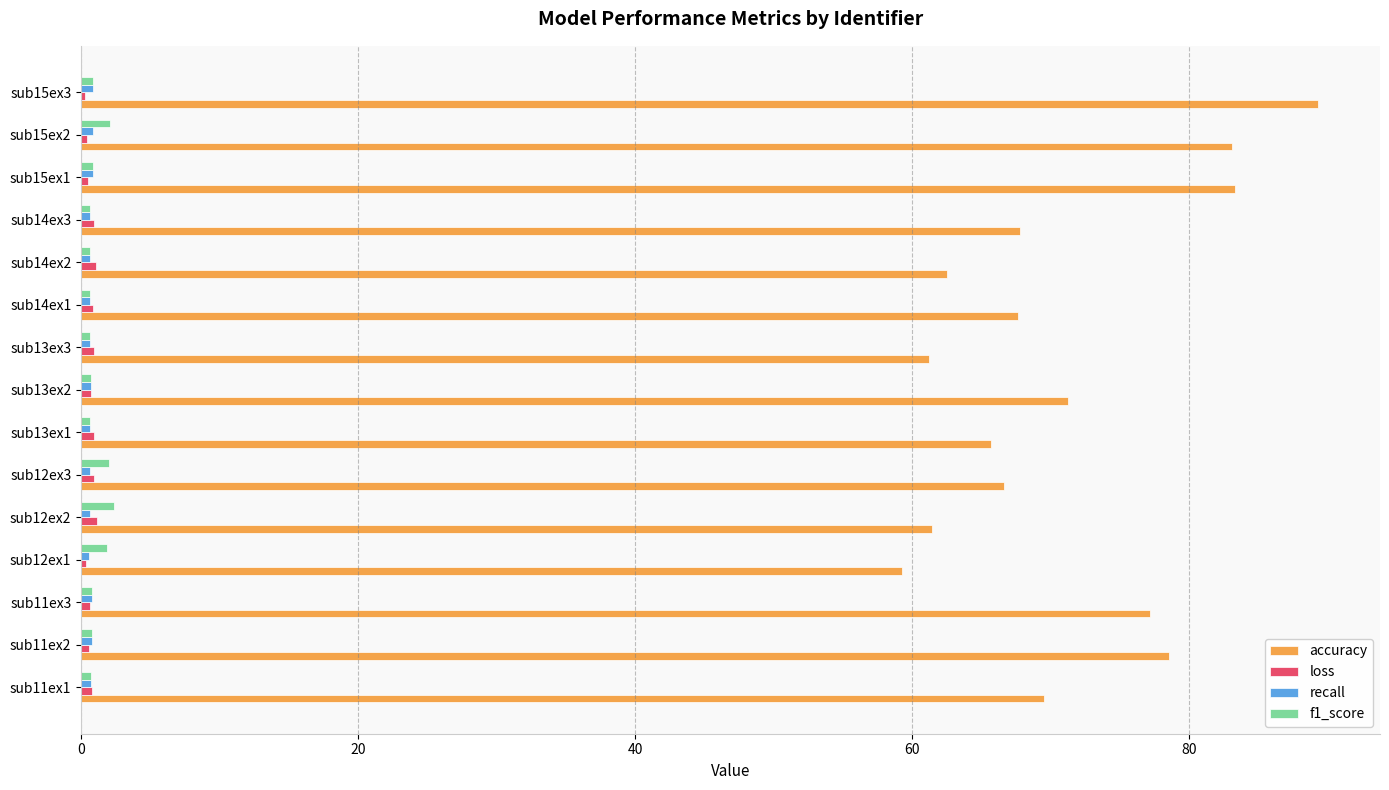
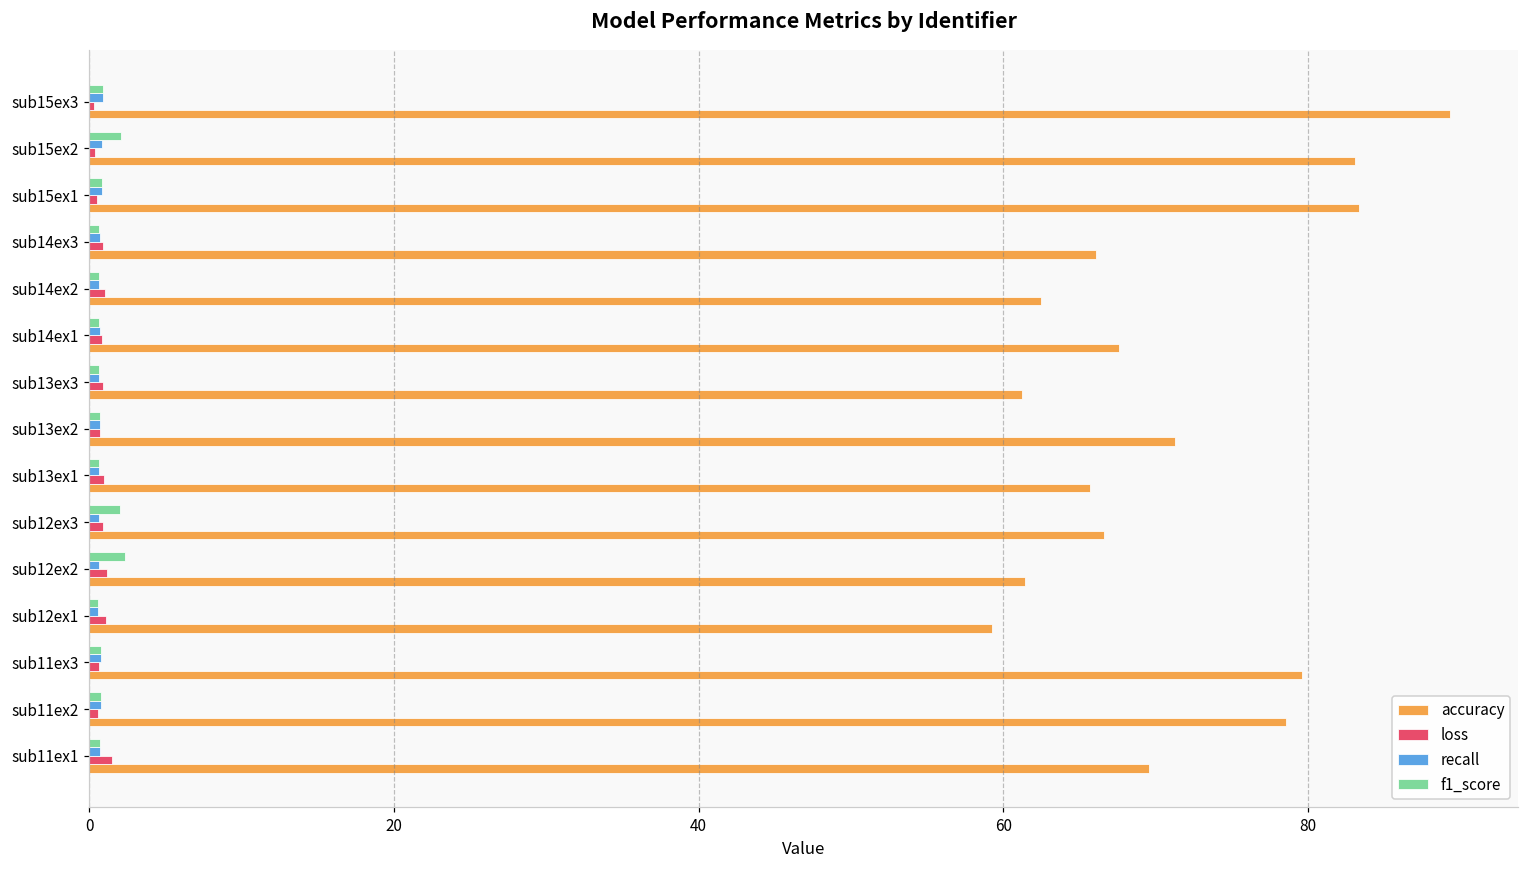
  {
    "accuracy": {
      "sub15ex3": 89.3,
      "sub15ex2": 83.1,
      "sub15ex1": 83.3,
-     "sub14ex3": 67.8,
+     "sub14ex3": 66.1,
      "sub14ex2": 62.5,
      "sub14ex1": 67.6,
      "sub13ex3": 61.2,
      "sub13ex2": 71.3,
      "sub13ex1": 65.7,
      "sub12ex3": 66.6,
      "sub12ex2": 61.4,
      "sub12ex1": 59.2,
-     "sub11ex3": 77.2,
+     "sub11ex3": 79.6,
      "sub11ex2": 78.5,
      "sub11ex1": 69.5
    },
    "loss": {
      "sub15ex3": 0.3,
      "sub15ex2": 0.4,
      "sub15ex1": 0.5,
      "sub14ex3": 0.9,
      "sub14ex2": 1.1,
      "sub14ex1": 0.8,
      "sub13ex3": 0.9,
      "sub13ex2": 0.7,
      "sub13ex1": 0.9,
      "sub12ex3": 0.9,
      "sub12ex2": 1.1,
-     "sub12ex1": 0.4,
+     "sub12ex1": 1.1,
      "sub11ex3": 0.7,
      "sub11ex2": 0.6,
-     "sub11ex1": 0.8
+     "sub11ex1": 1.5
    },
    "recall": {
      "sub15ex3": 0.9,
      "sub15ex2": 0.8,
      "sub15ex1": 0.8,
      "sub14ex3": 0.7,
      "sub14ex2": 0.6,
      "sub14ex1": 0.7,
      "sub13ex3": 0.6,
      "sub13ex2": 0.7,
      "sub13ex1": 0.7,
      "sub12ex3": 0.7,
      "sub12ex2": 0.6,
      "sub12ex1": 0.6,
      "sub11ex3": 0.8,
      "sub11ex2": 0.8,
      "sub11ex1": 0.7
    },
    "f1_score": {
      "sub15ex3": 0.9,
      "sub15ex2": 2.1,
      "sub15ex1": 0.8,
      "sub14ex3": 0.7,
      "sub14ex2": 0.6,
      "sub14ex1": 0.7,
      "sub13ex3": 0.6,
      "sub13ex2": 0.7,
      "sub13ex1": 0.6,
      "sub12ex3": 2.0,
      "sub12ex2": 2.4,
-     "sub12ex1": 1.9,
+     "sub12ex1": 0.6,
      "sub11ex3": 0.8,
      "sub11ex2": 0.8,
      "sub11ex1": 0.7
    }
  }
